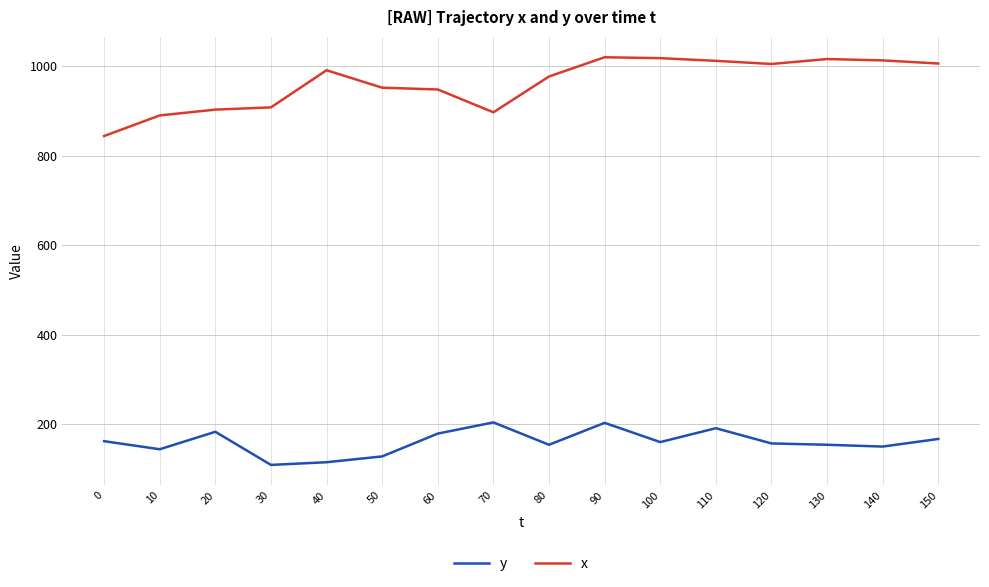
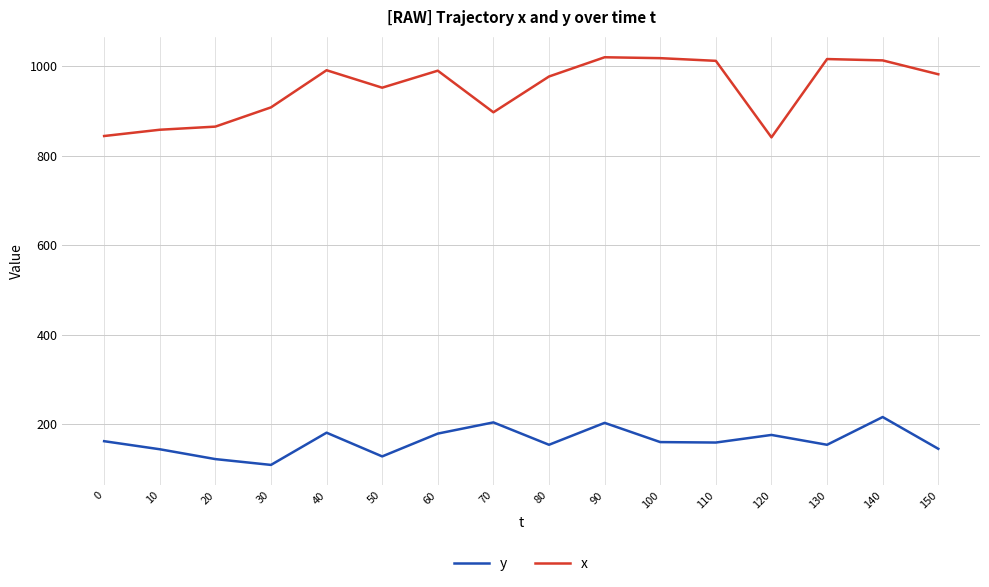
  {
    "y": {
      "0": 160,
      "10": 140,
-     "20": 180,
+     "20": 120,
      "30": 110,
-     "40": 120,
+     "40": 180,
      "50": 130,
      "60": 180,
      "70": 200,
      "80": 150,
      "90": 200,
      "100": 160,
-     "110": 190,
-     "120": 160,
+     "110": 160,
+     "120": 180,
      "130": 150,
-     "140": 150,
-     "150": 170
+     "140": 220,
+     "150": 150
    },
    "x": {
      "0": 840,
-     "10": 890,
-     "20": 900,
+     "10": 860,
+     "20": 870,
      "30": 910,
      "40": 990,
      "50": 950,
-     "60": 950,
+     "60": 990,
      "70": 900,
      "80": 980,
      "90": 1020,
      "100": 1020,
      "110": 1010,
-     "120": 1010,
+     "120": 840,
      "130": 1020,
      "140": 1010,
-     "150": 1010
+     "150": 980
    }
  }
